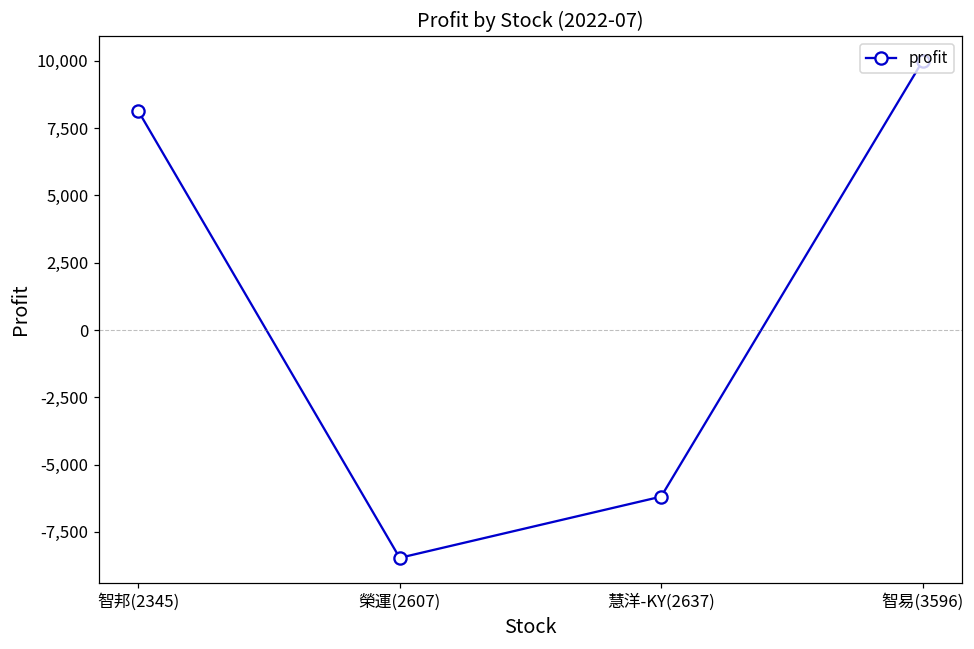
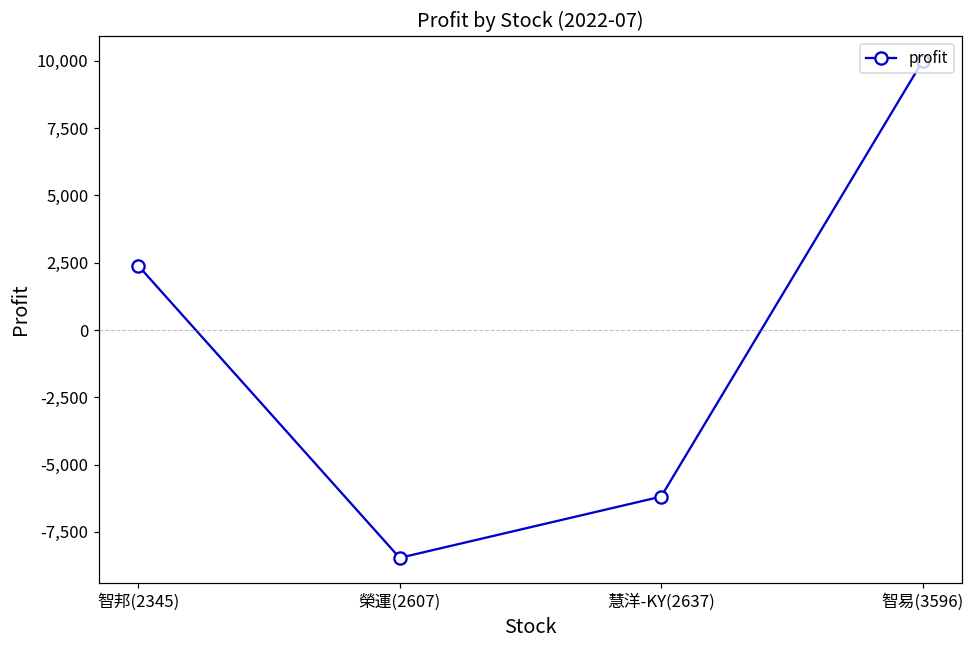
  {
-   "智邦(2345)": "8,100",
+   "智邦(2345)": "2,400",
    "榮運(2607)": "-8,500",
    "慧洋-KY(2637)": "-6,200"
  }
